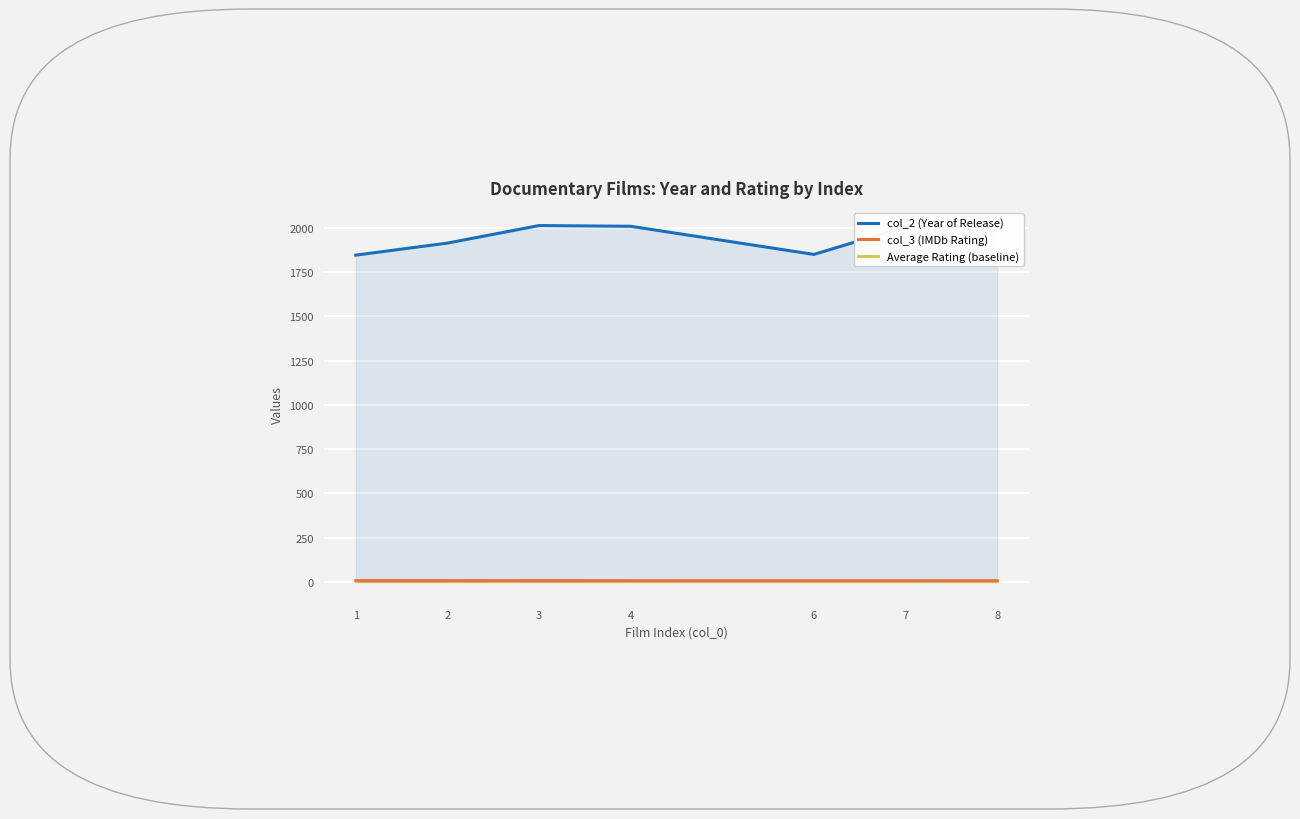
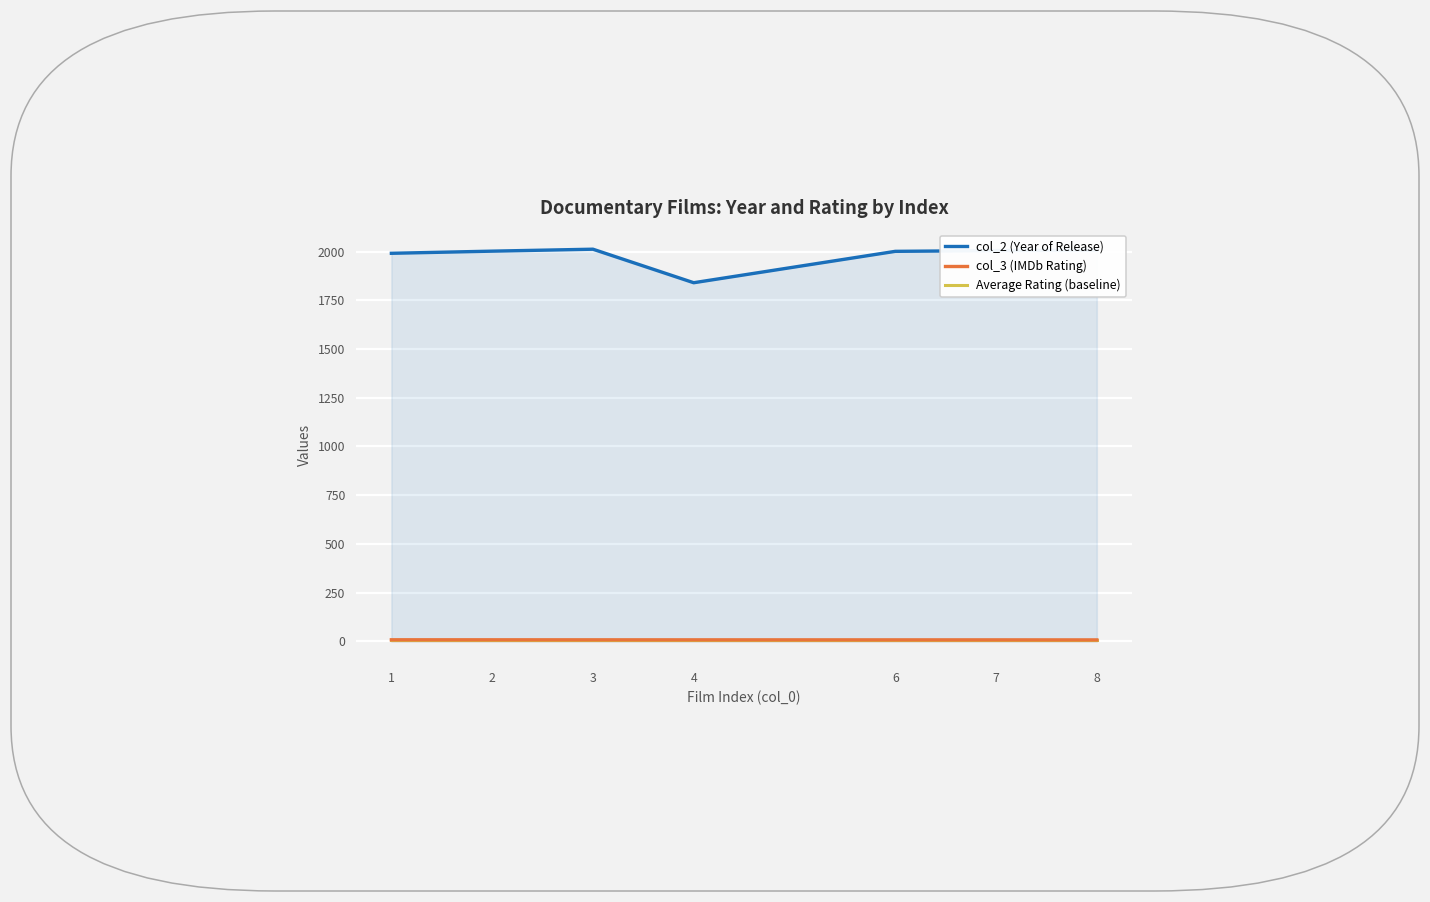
  {
    "col_2 (Year of Release)": {
-     "1": 1850,
-     "2": 1910,
+     "1": 1990,
+     "2": 2000,
      "3": 2010,
-     "4": 2010,
-     "6": 1850
+     "4": 1840,
+     "6": 2000
    },
    "Average Rating (baseline)": {
      "1": 10,
      "2": 10,
      "3": 10,
      "4": 10,
      "6": 10,
      "7": 10,
      "8": 10
    }
  }
